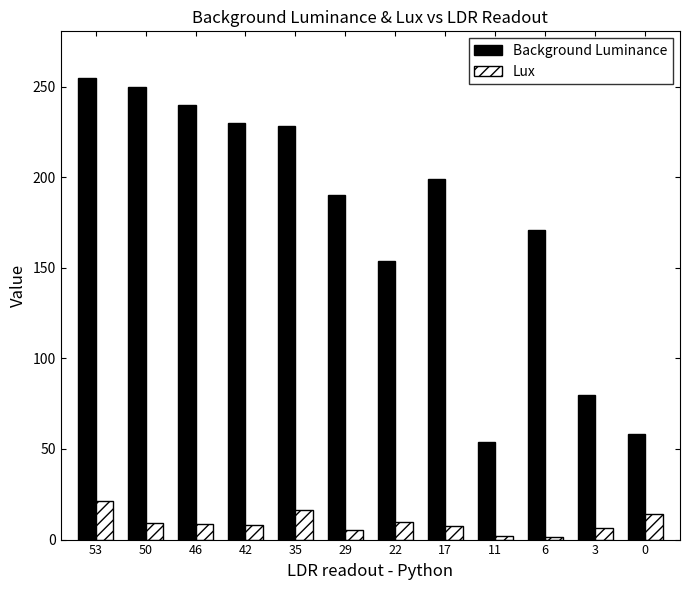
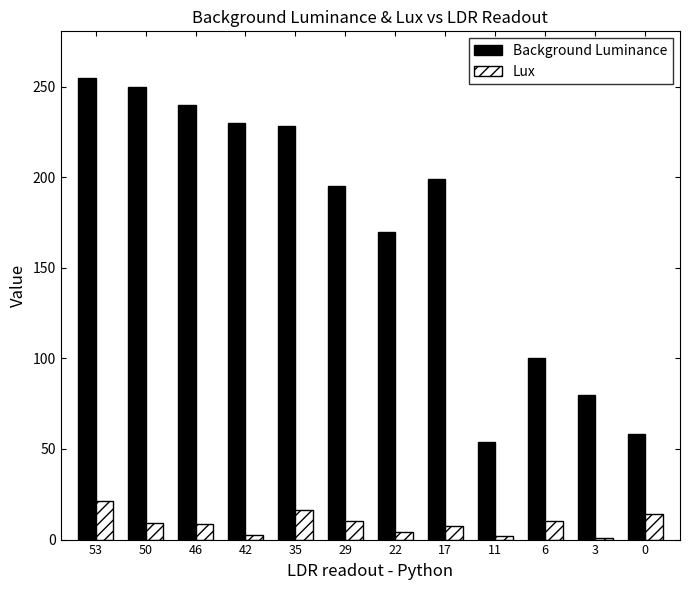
  {
    "Background Luminance": {
      "53": 255,
      "50": 250,
      "46": 240,
      "42": 230,
      "35": 228,
-     "29": 190,
-     "22": 154,
+     "29": 195,
+     "22": 170,
      "17": 199,
      "11": 54,
-     "6": 171,
+     "6": 100,
      "3": 80,
      "0": 58
    },
    "Lux": {
      "53": 21,
      "50": 9,
      "46": 9,
-     "42": 8,
+     "42": 2,
      "35": 16,
-     "29": 5,
-     "22": 10,
+     "29": 10,
+     "22": 4,
      "17": 7,
      "11": 2,
-     "6": 1,
-     "3": 7,
+     "6": 10,
+     "3": 1,
      "0": 14
    }
  }
